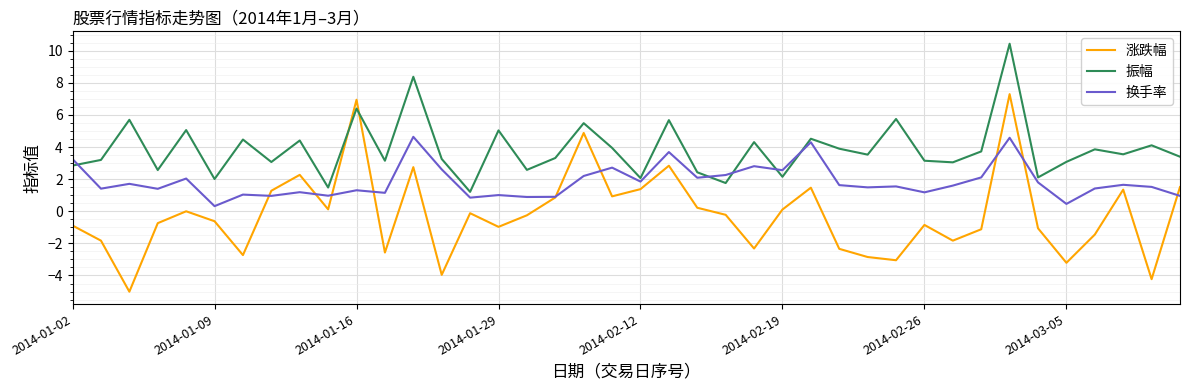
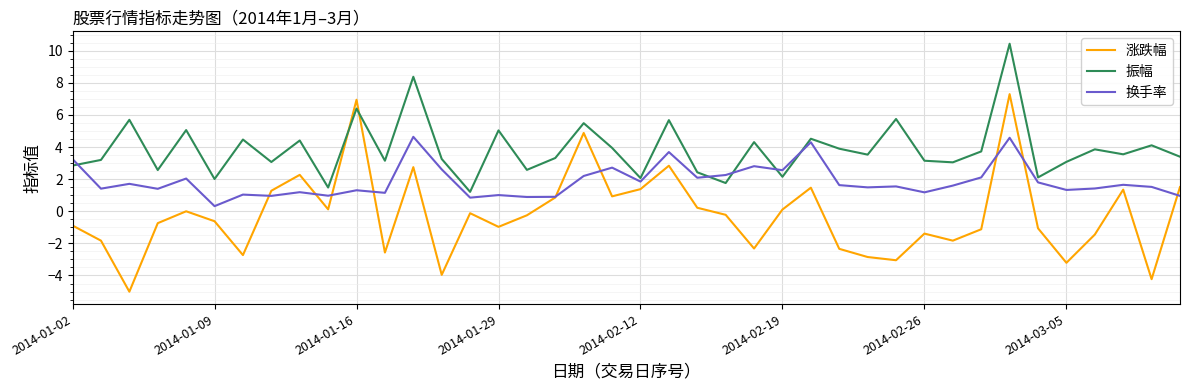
  {
    "涨跌幅": {
      "2014-01-02": -0.9,
      "2014-01-09": -0.6,
      "2014-01-16": 7.0,
      "2014-01-29": -1.0,
      "2014-02-12": 1.4,
      "2014-02-19": 0.1,
-     "2014-02-26": -0.9,
+     "2014-02-26": -1.4,
      "2014-03-05": -3.2
    },
    "振幅": {
      "2014-01-02": 2.9,
      "2014-01-09": 2.0,
      "2014-01-16": 6.4,
      "2014-01-29": 5.0,
      "2014-02-12": 2.1,
      "2014-02-19": 2.2,
      "2014-02-26": 3.2,
      "2014-03-05": 3.1
    },
    "换手率": {
      "2014-01-02": 3.3,
      "2014-01-09": 0.3,
      "2014-01-16": 1.3,
      "2014-01-29": 1.0,
      "2014-02-12": 1.9,
      "2014-02-19": 2.6,
      "2014-02-26": 1.2,
-     "2014-03-05": 0.5
+     "2014-03-05": 1.3
    }
  }
